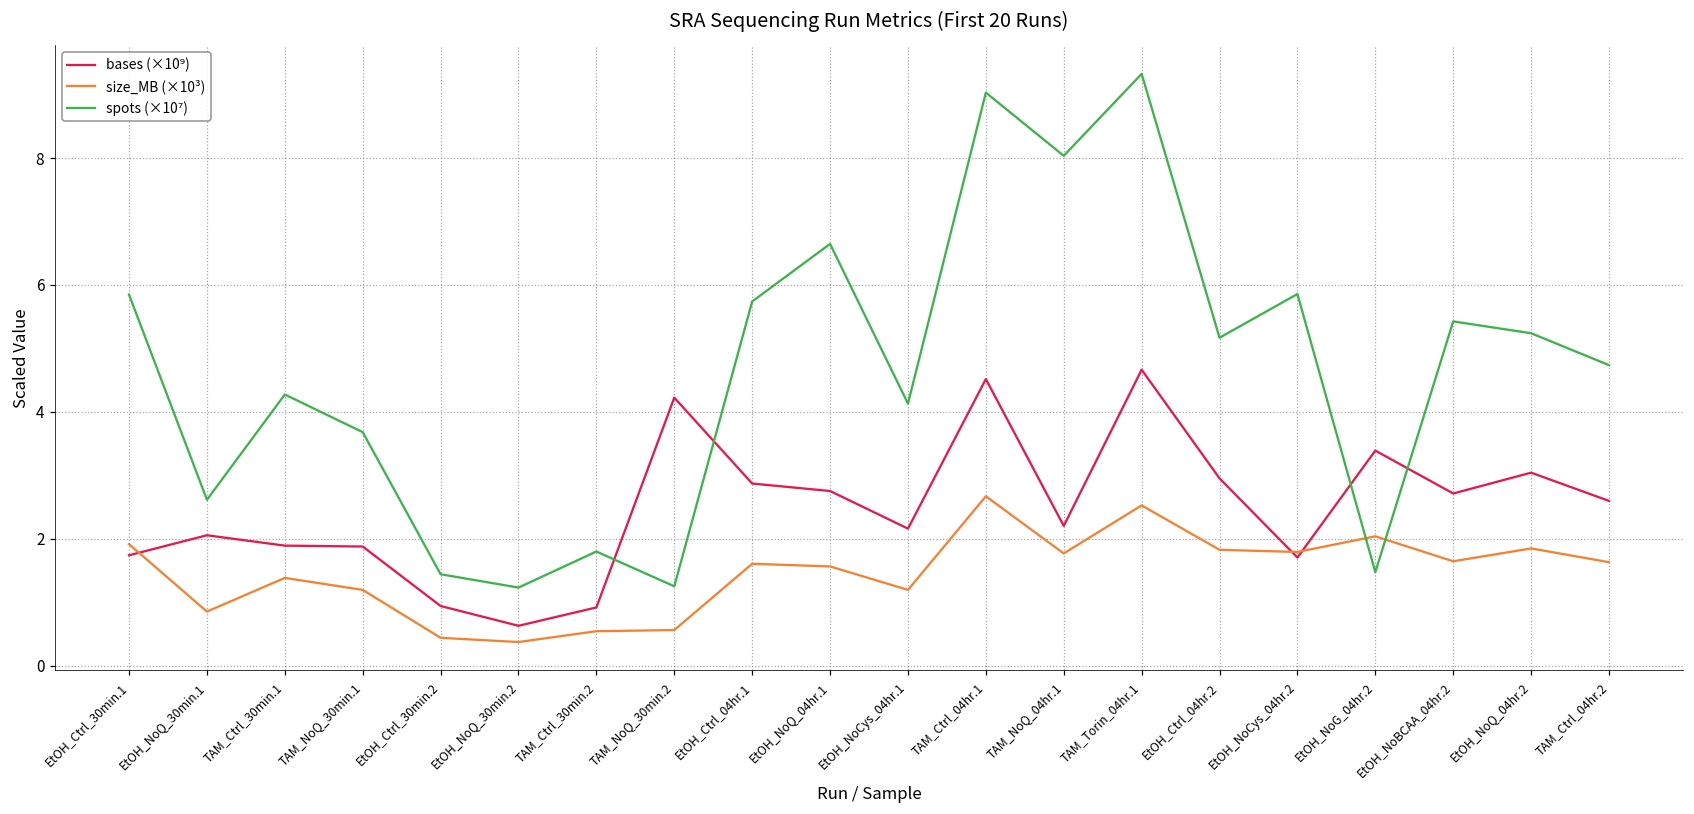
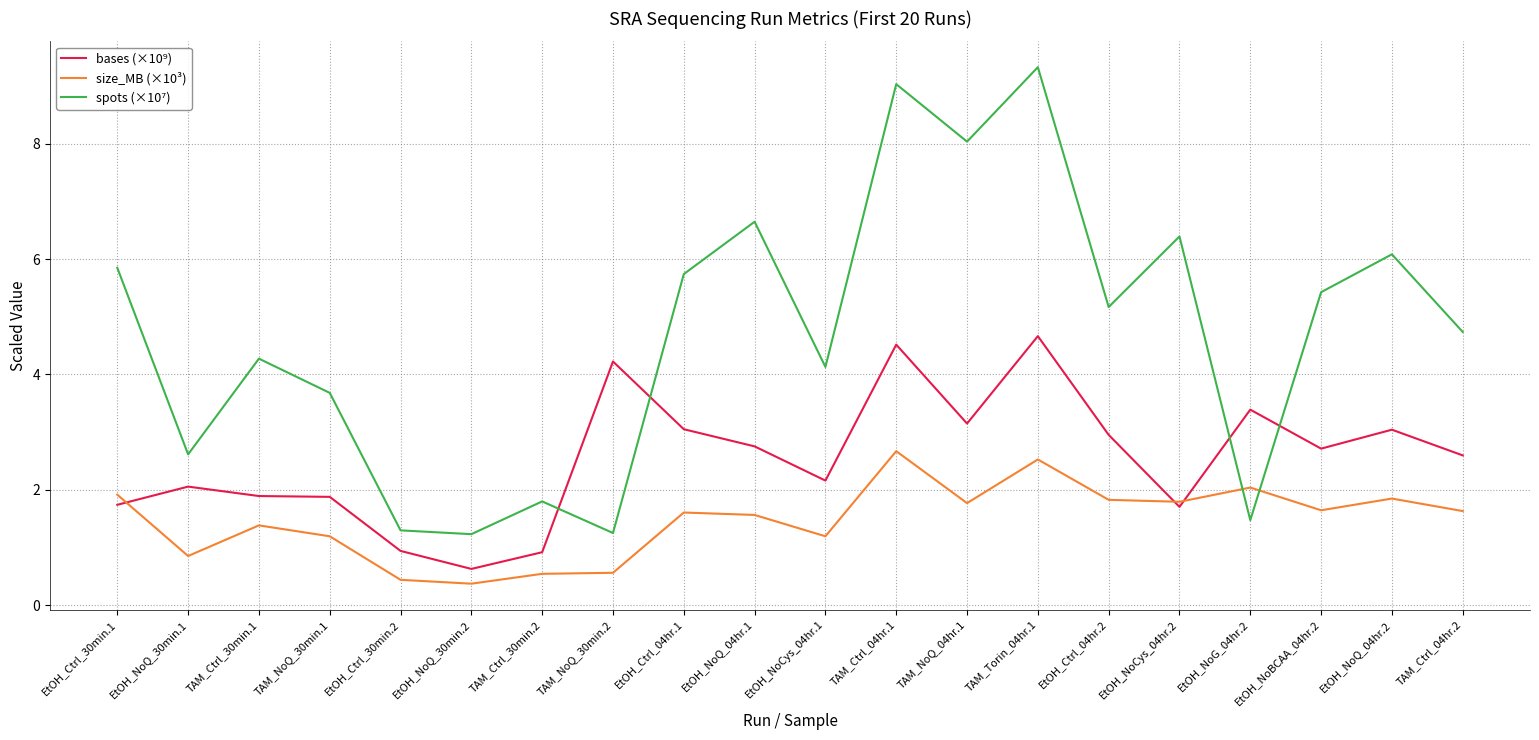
  {
    "bases (×10⁹)": {
      "EtOH_Ctrl_30min.1": 1.7,
      "EtOH_NoQ_30min.1": 2.1,
      "TAM_Ctrl_30min.1": 1.9,
      "TAM_NoQ_30min.1": 1.9,
      "EtOH_Ctrl_30min.2": 0.9,
      "EtOH_NoQ_30min.2": 0.6,
      "TAM_Ctrl_30min.2": 0.9,
      "TAM_NoQ_30min.2": 4.2,
-     "EtOH_Ctrl_04hr.1": 2.9,
+     "EtOH_Ctrl_04hr.1": 3.0,
      "EtOH_NoQ_04hr.1": 2.8,
      "EtOH_NoCys_04hr.1": 2.2,
      "TAM_Ctrl_04hr.1": 4.5,
-     "TAM_NoQ_04hr.1": 2.2,
+     "TAM_NoQ_04hr.1": 3.1,
      "TAM_Torin_04hr.1": 4.7,
      "EtOH_Ctrl_04hr.2": 3.0,
      "EtOH_NoCys_04hr.2": 1.7,
      "EtOH_NoG_04hr.2": 3.4,
      "EtOH_NoBCAA_04hr.2": 2.7,
      "EtOH_NoQ_04hr.2": 3.0,
      "TAM_Ctrl_04hr.2": 2.6
    },
    "size_MB (×10³)": {
      "EtOH_Ctrl_30min.1": 1.9,
      "EtOH_NoQ_30min.1": 0.9,
      "TAM_Ctrl_30min.1": 1.4,
      "TAM_NoQ_30min.1": 1.2,
      "EtOH_Ctrl_30min.2": 0.4,
      "EtOH_NoQ_30min.2": 0.4,
      "TAM_Ctrl_30min.2": 0.5,
      "TAM_NoQ_30min.2": 0.6,
      "EtOH_Ctrl_04hr.1": 1.6,
      "EtOH_NoQ_04hr.1": 1.6,
      "EtOH_NoCys_04hr.1": 1.2,
      "TAM_Ctrl_04hr.1": 2.7,
      "TAM_NoQ_04hr.1": 1.8,
      "TAM_Torin_04hr.1": 2.5,
      "EtOH_Ctrl_04hr.2": 1.8,
      "EtOH_NoCys_04hr.2": 1.8,
      "EtOH_NoG_04hr.2": 2.0,
      "EtOH_NoBCAA_04hr.2": 1.6,
      "EtOH_NoQ_04hr.2": 1.8,
      "TAM_Ctrl_04hr.2": 1.6
    },
    "spots (×10⁷)": {
      "EtOH_Ctrl_30min.1": 5.8,
      "EtOH_NoQ_30min.1": 2.6,
      "TAM_Ctrl_30min.1": 4.3,
      "TAM_NoQ_30min.1": 3.7,
-     "EtOH_Ctrl_30min.2": 1.4,
+     "EtOH_Ctrl_30min.2": 1.3,
      "EtOH_NoQ_30min.2": 1.2,
      "TAM_Ctrl_30min.2": 1.8,
      "TAM_NoQ_30min.2": 1.2,
      "EtOH_Ctrl_04hr.1": 5.7,
      "EtOH_NoQ_04hr.1": 6.6,
      "EtOH_NoCys_04hr.1": 4.1,
      "TAM_Ctrl_04hr.1": 9.0,
      "TAM_NoQ_04hr.1": 8.0,
      "TAM_Torin_04hr.1": 9.3,
      "EtOH_Ctrl_04hr.2": 5.2,
-     "EtOH_NoCys_04hr.2": 5.9,
+     "EtOH_NoCys_04hr.2": 6.4,
      "EtOH_NoG_04hr.2": 1.5,
      "EtOH_NoBCAA_04hr.2": 5.4,
-     "EtOH_NoQ_04hr.2": 5.2,
+     "EtOH_NoQ_04hr.2": 6.1,
      "TAM_Ctrl_04hr.2": 4.7
    }
  }
